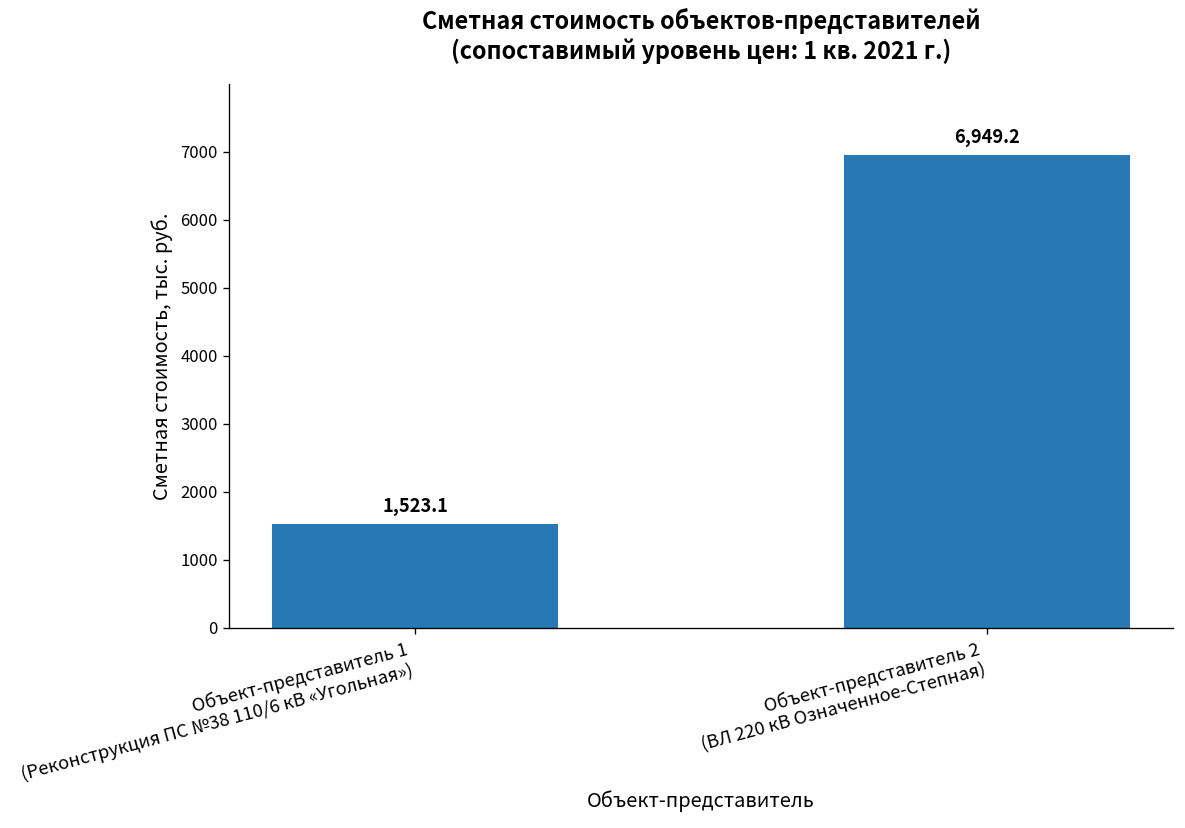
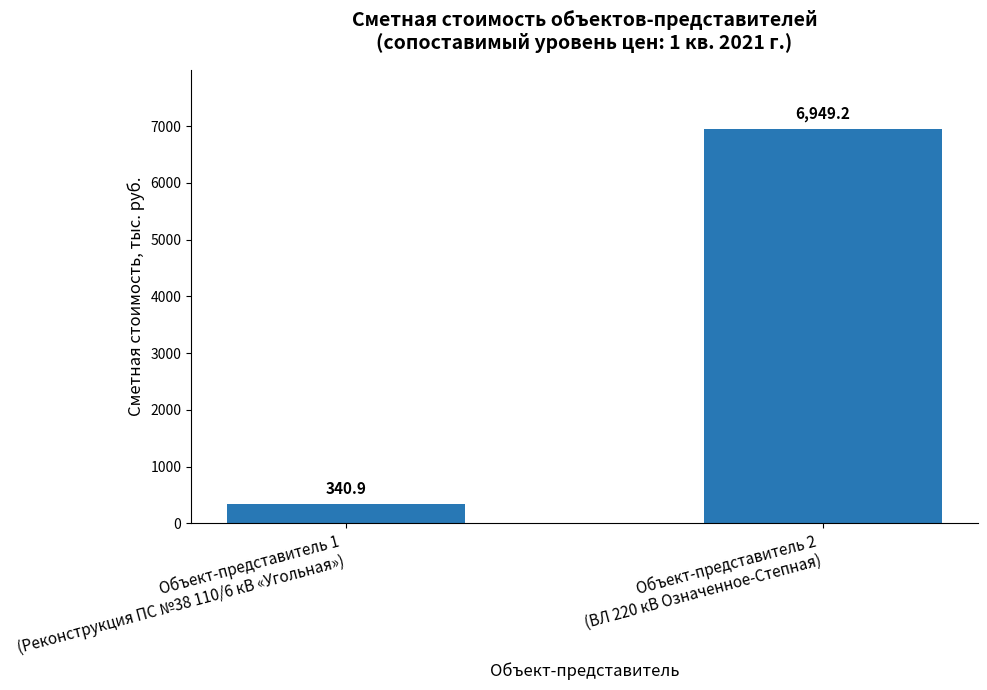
  {
-   "Объект-представитель 1 (Реконструкция ПС №38 110/6 кВ «Угольная»)": "1,523.1",
+   "Объект-представитель 1 (Реконструкция ПС №38 110/6 кВ «Угольная»)": "340.9",
    "Объект-представитель 2 (ВЛ 220 кВ Означенное-Степная)": "6,949.2"
  }
